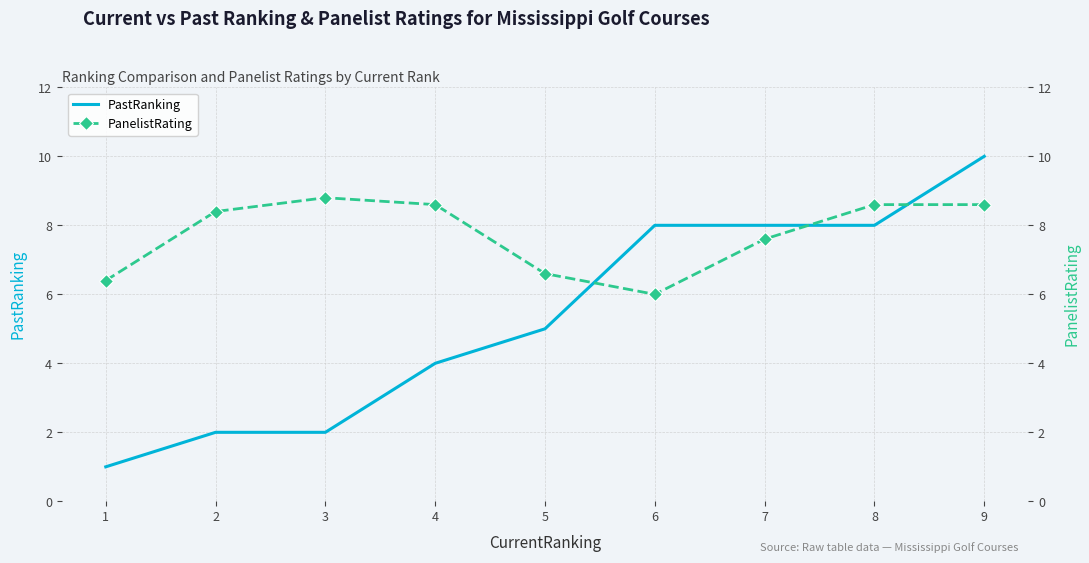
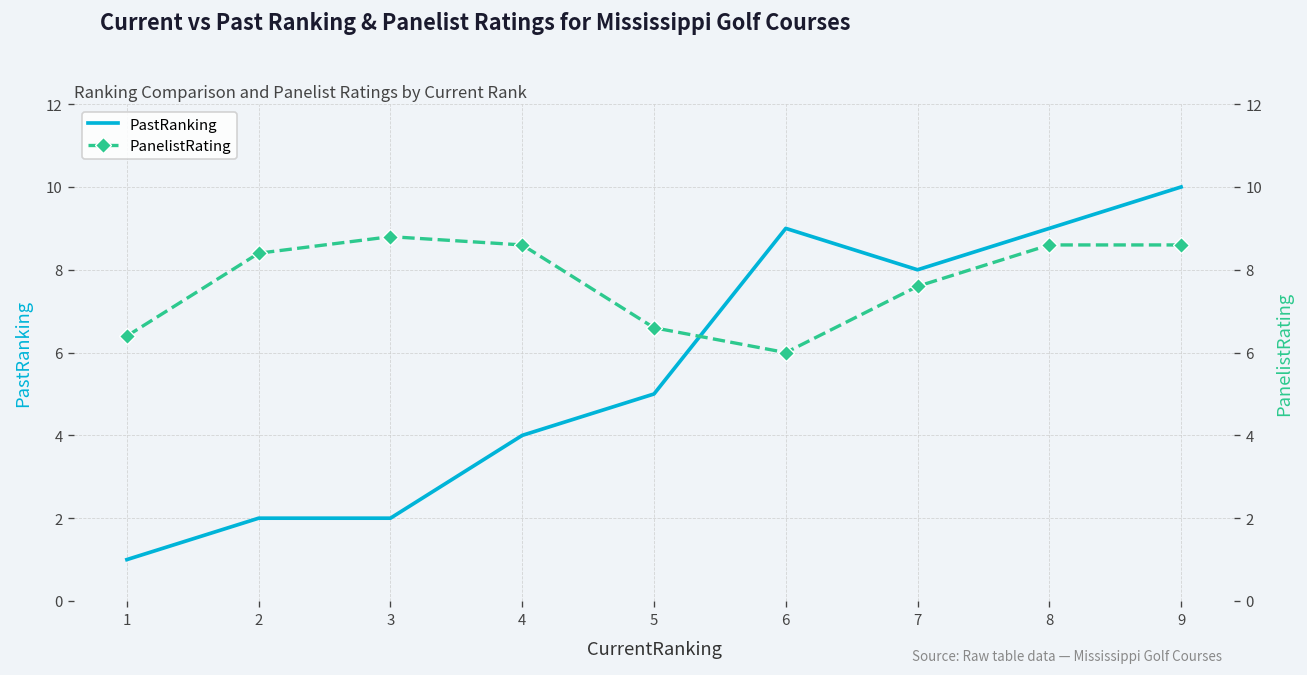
  {
    "PastRanking": {
      "1": 1,
      "2": 2,
      "3": 2,
      "4": 4,
      "5": 5,
-     "6": 8,
+     "6": 9,
      "7": 8,
-     "8": 8,
+     "8": 9,
      "9": 10
    },
    "PanelistRating": {
      "1": 6.4,
      "2": 8.4,
      "3": 8.8,
      "4": 8.6,
      "5": 6.6,
      "6": 6.0,
      "7": 7.6,
      "8": 8.6,
      "9": 8.6
    }
  }
